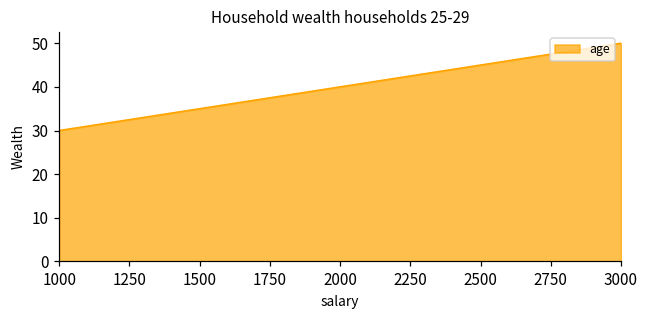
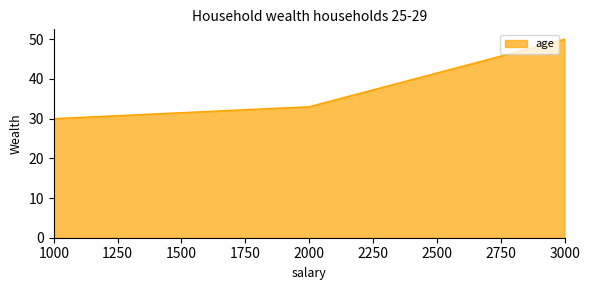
  {
    "1000": 30,
-   "2000": 40,
+   "2000": 33,
    "3000": 50
  }
